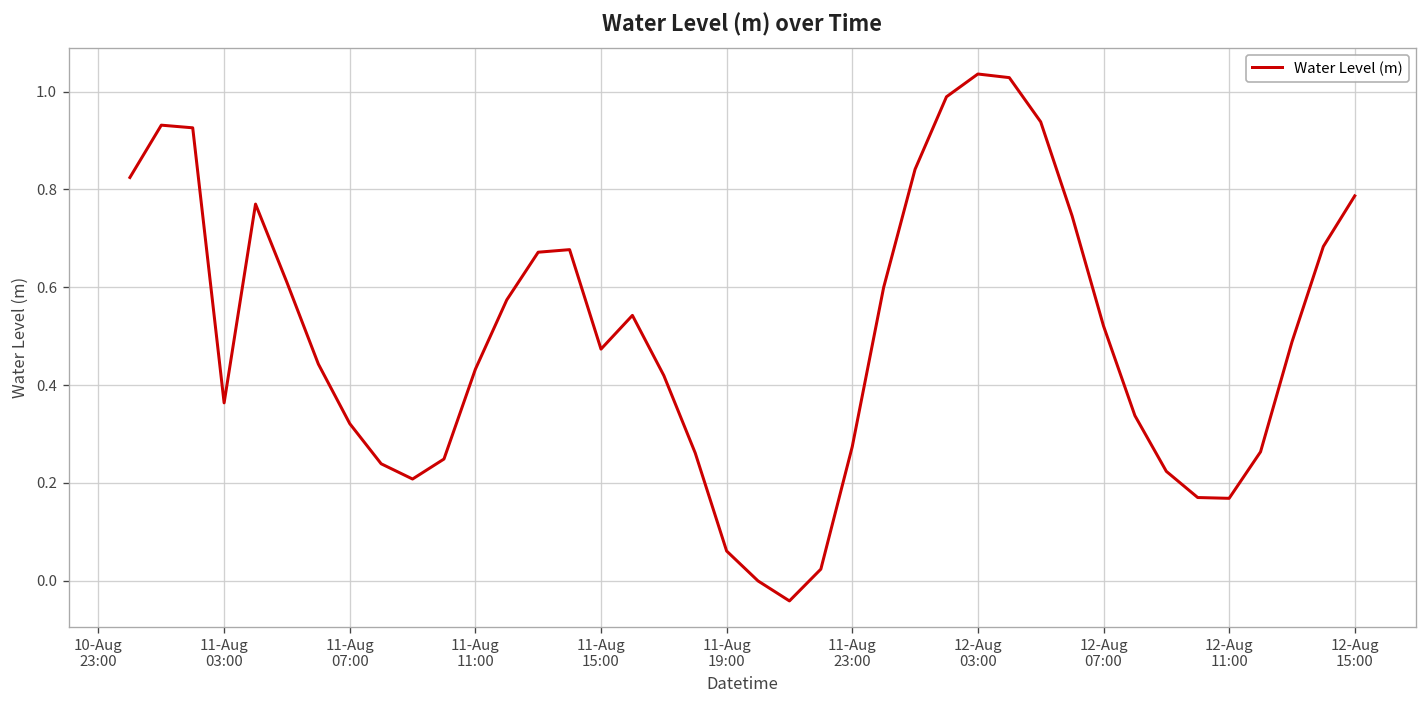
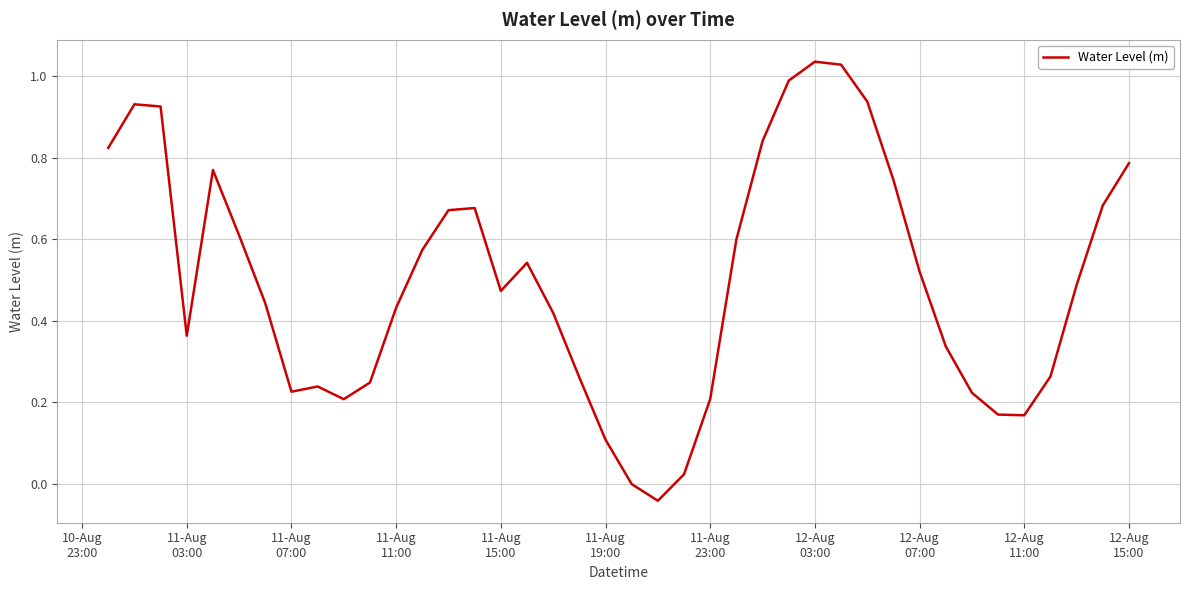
  {
    "11-Aug 03:00": 0.36,
-   "11-Aug 07:00": 0.32,
+   "11-Aug 07:00": 0.23,
    "11-Aug 11:00": 0.43,
    "11-Aug 15:00": 0.47,
-   "11-Aug 19:00": 0.06,
-   "11-Aug 23:00": 0.27,
+   "11-Aug 19:00": 0.11,
+   "11-Aug 23:00": 0.21,
    "12-Aug 03:00": 1.04,
    "12-Aug 07:00": 0.52,
    "12-Aug 11:00": 0.17,
    "12-Aug 15:00": 0.79
  }
